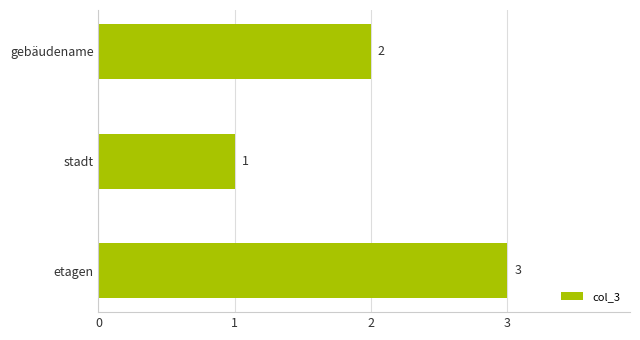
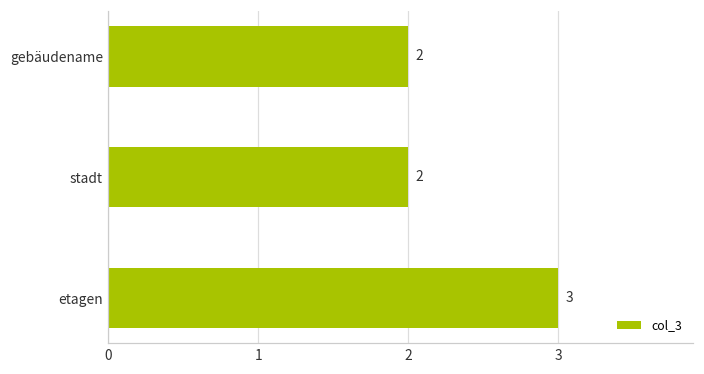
  {
    "gebäudename": 2,
-   "stadt": 1,
+   "stadt": 2,
    "etagen": 3
  }
